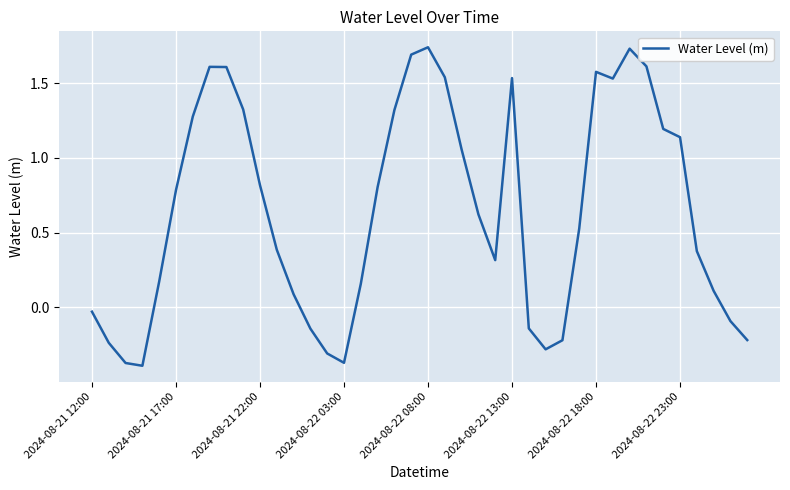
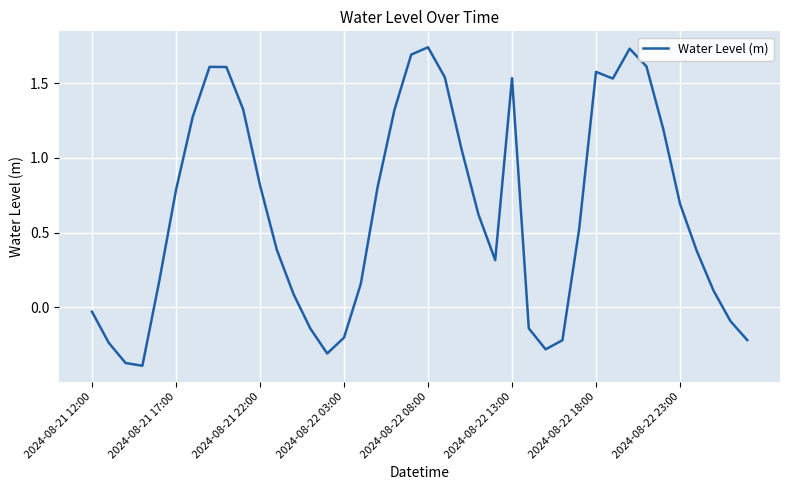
  {
    "2024-08-21 12:00": -0.03,
    "2024-08-21 17:00": 0.78,
    "2024-08-21 22:00": 0.82,
-   "2024-08-22 03:00": -0.37,
+   "2024-08-22 03:00": -0.20,
    "2024-08-22 08:00": 1.74,
    "2024-08-22 13:00": 1.53,
    "2024-08-22 18:00": 1.58,
-   "2024-08-22 23:00": 1.14
+   "2024-08-22 23:00": 0.69
  }
